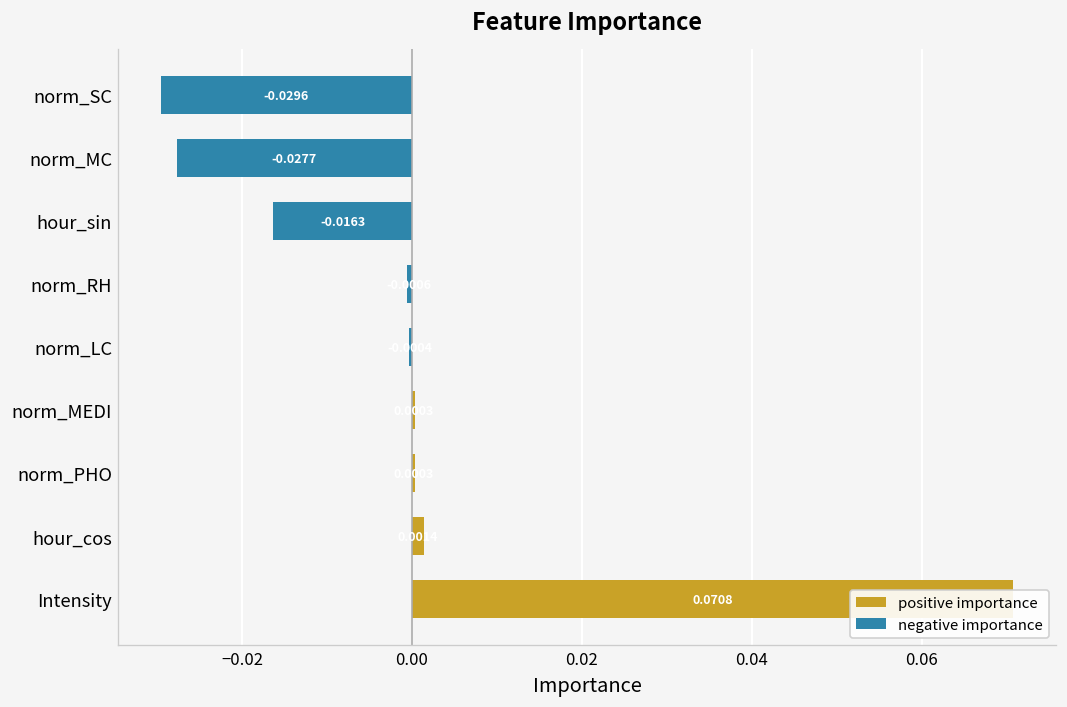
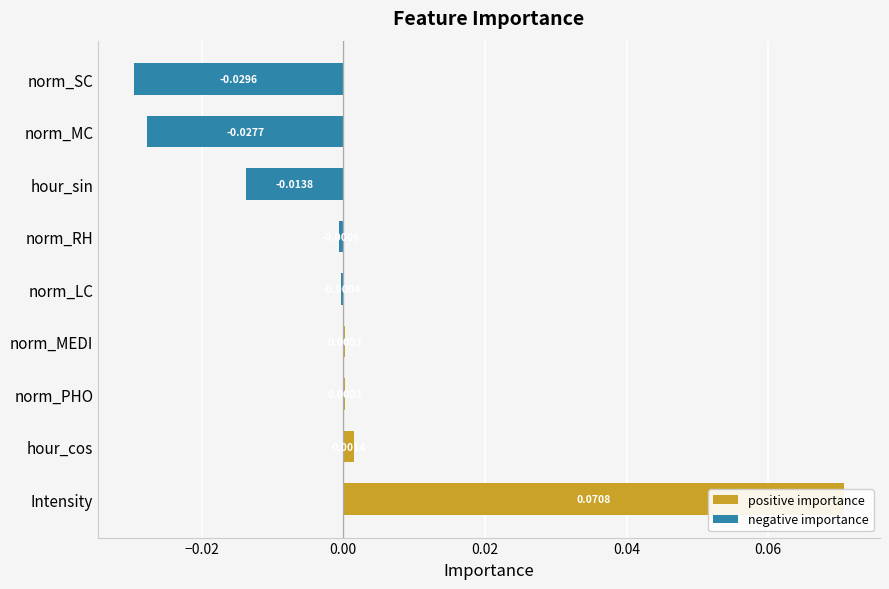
  {
    "positive importance": {
      "norm_SC": 0.000,
      "norm_MC": 0.000,
      "hour_sin": 0.000,
      "norm_RH": 0.000,
      "norm_LC": 0.000,
      "hour_cos": 0.001
    },
    "negative importance": {
      "norm_SC": -0.0296,
      "norm_MC": -0.0277,
-     "hour_sin": -0.0163
+     "hour_sin": -0.0138
    }
  }
